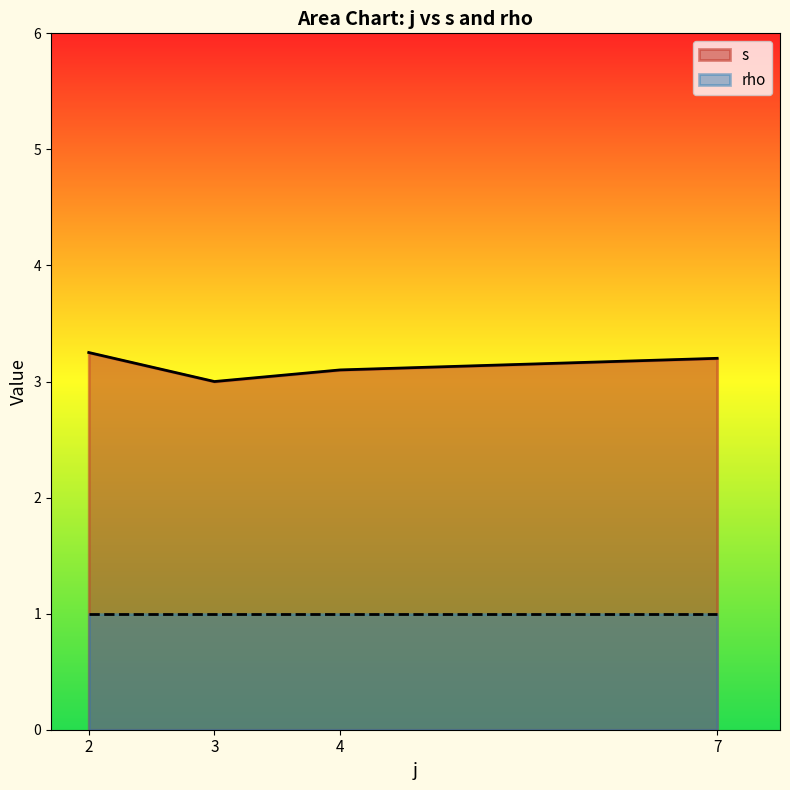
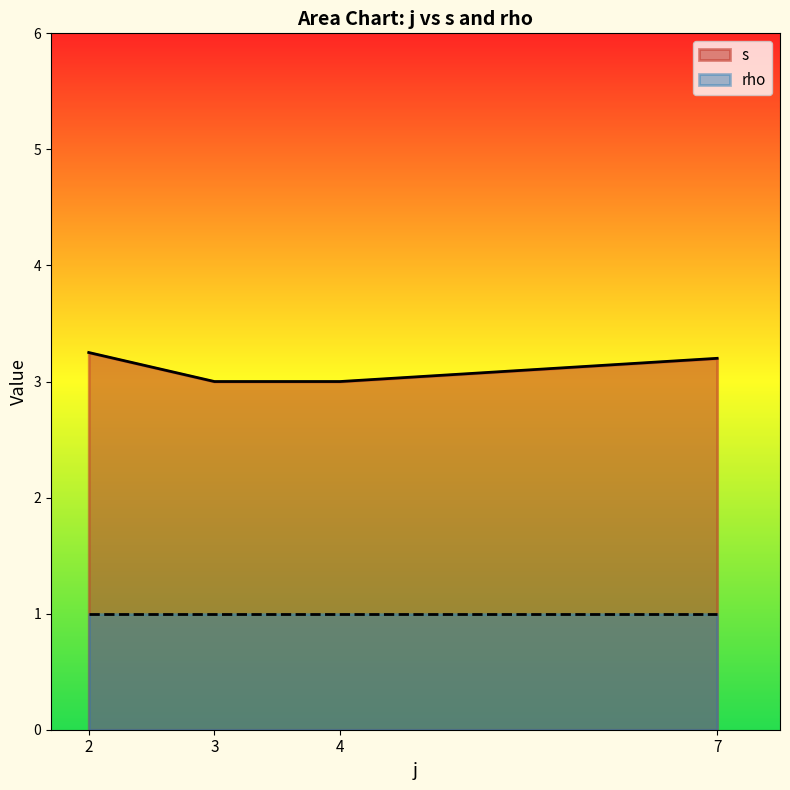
  {
    "s": {
      "2": 3.25,
      "3": 3.0,
-     "4": 3.1,
+     "4": 3.0,
      "7": 3.2
    },
    "rho": {
      "2": 1.0,
      "3": 1.0,
      "4": 1.0,
      "7": 1.0
    }
  }
